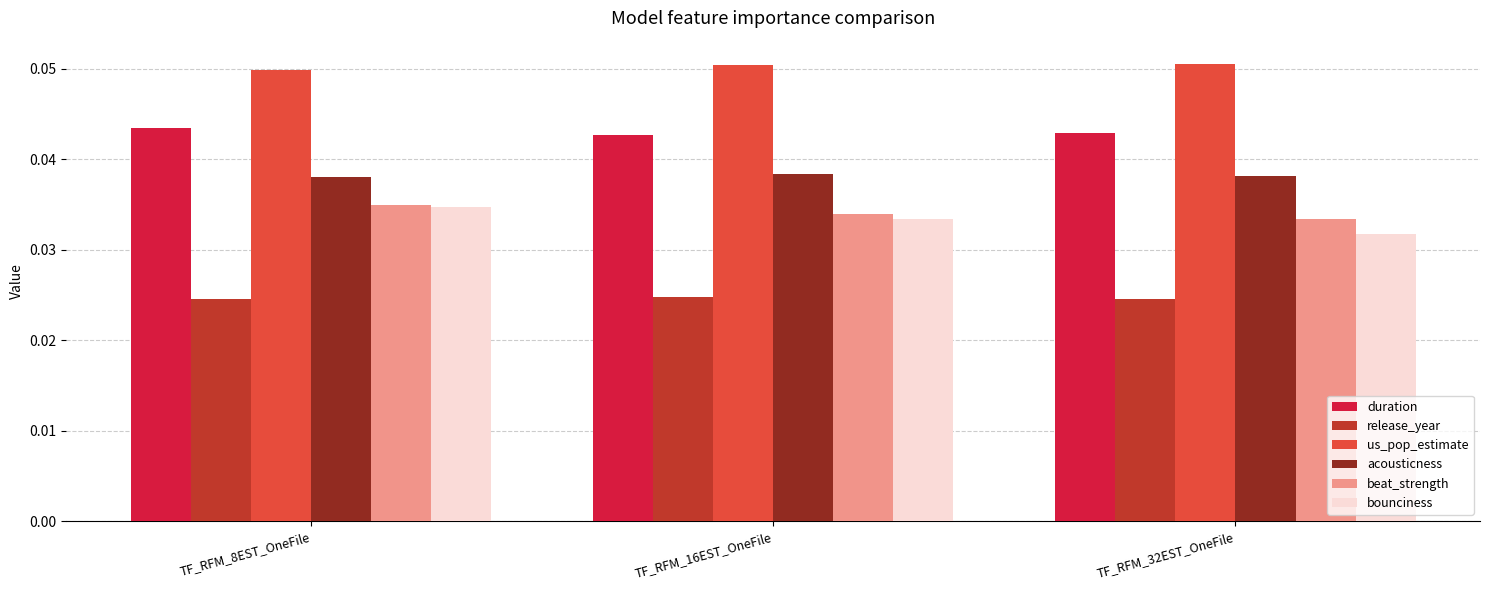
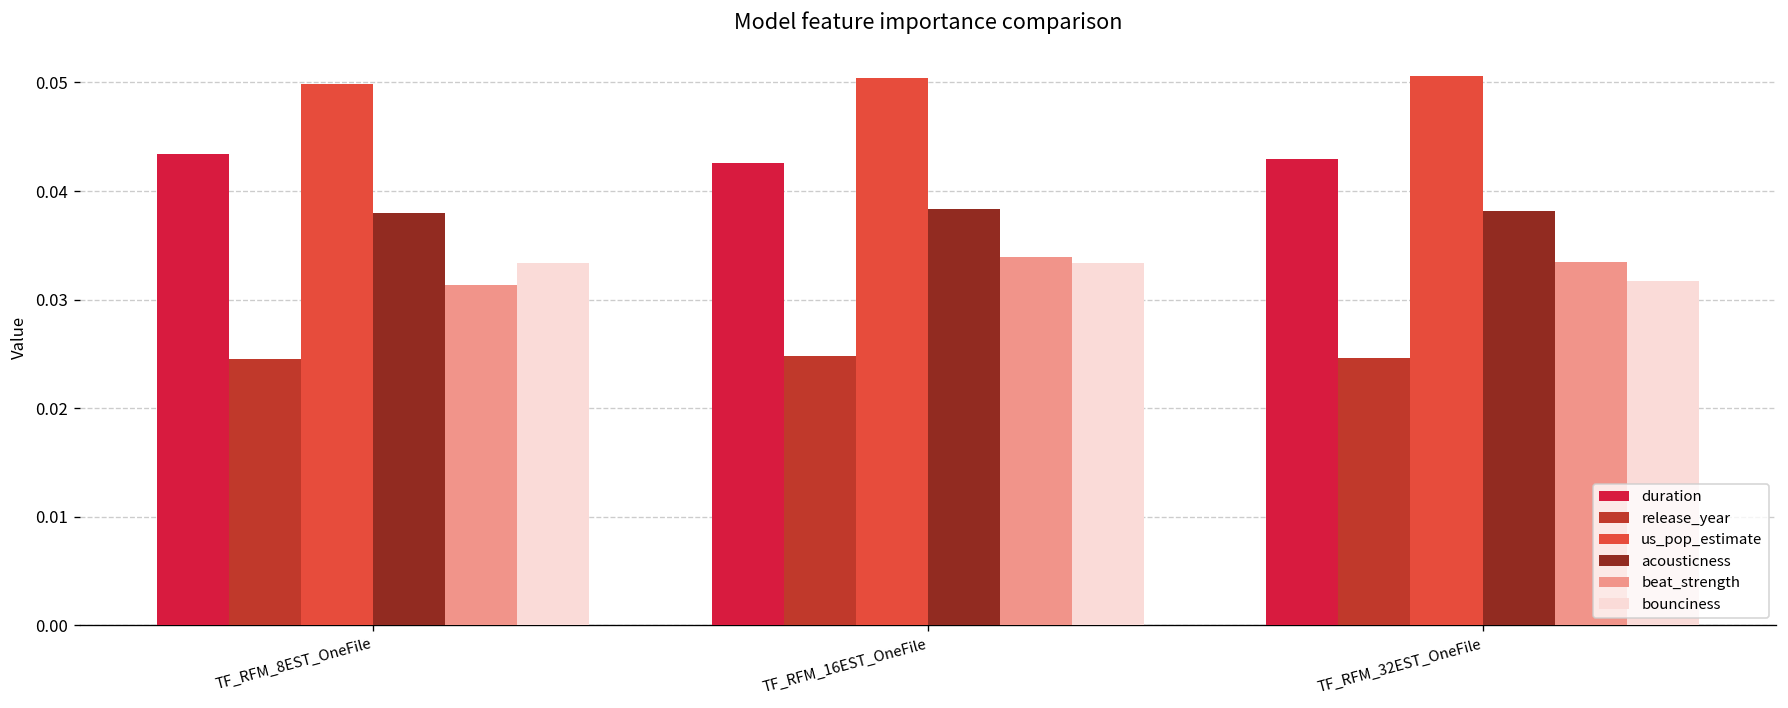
  {
    "beat_strength": {
-     "TF_RFM_8EST_OneFile": 0.035,
+     "TF_RFM_8EST_OneFile": 0.031,
      "TF_RFM_16EST_OneFile": 0.034,
      "TF_RFM_32EST_OneFile": 0.033
    },
    "bounciness": {
-     "TF_RFM_8EST_OneFile": 0.035,
+     "TF_RFM_8EST_OneFile": 0.033,
      "TF_RFM_16EST_OneFile": 0.033,
      "TF_RFM_32EST_OneFile": 0.032
    }
  }
